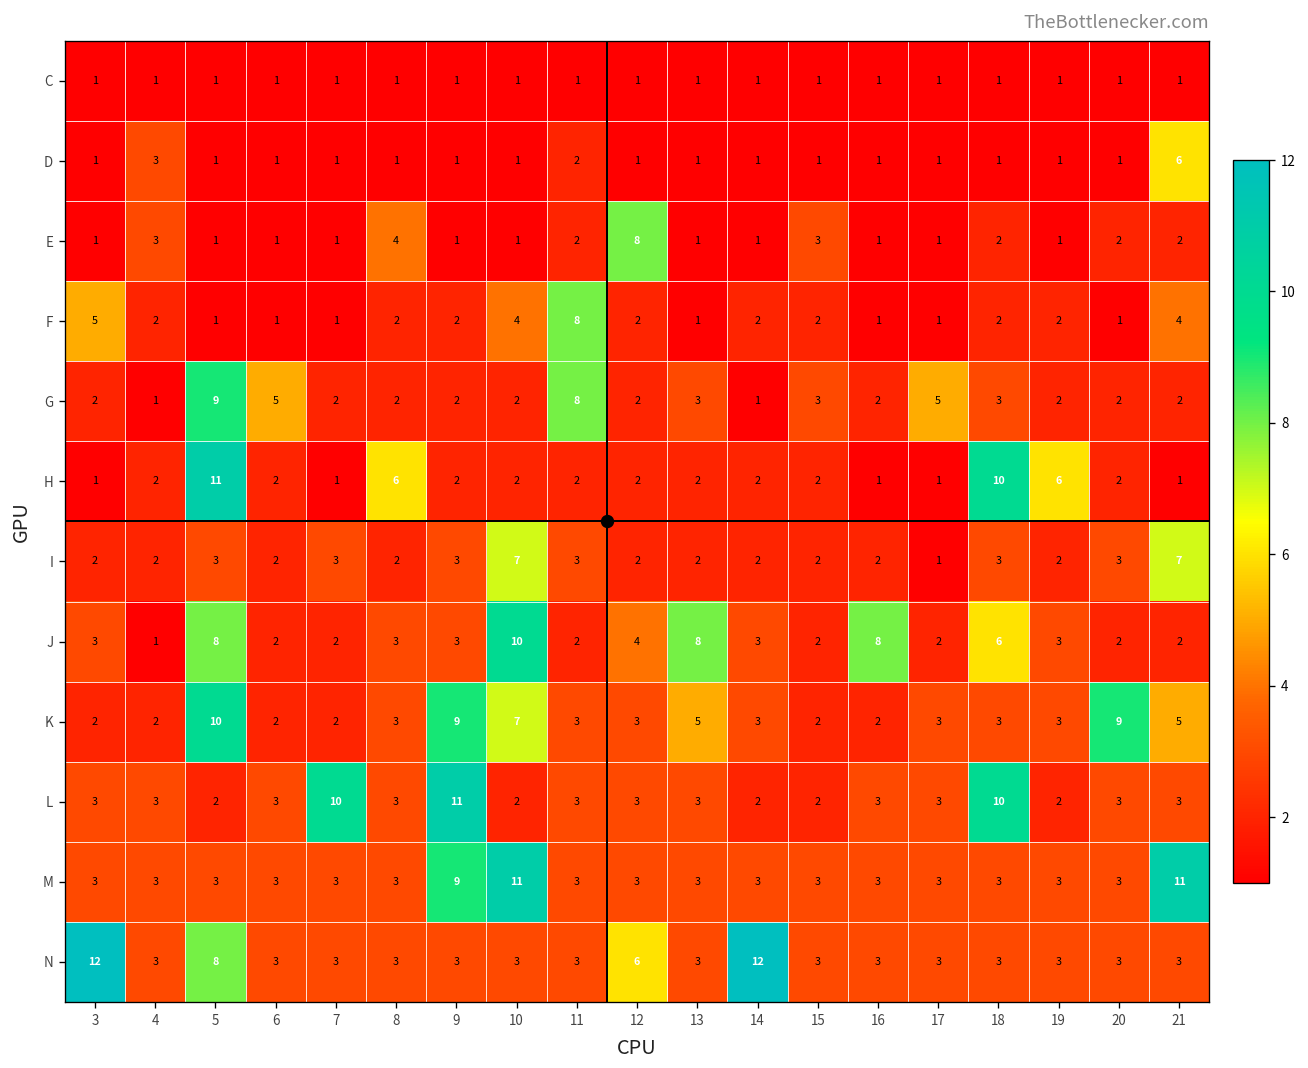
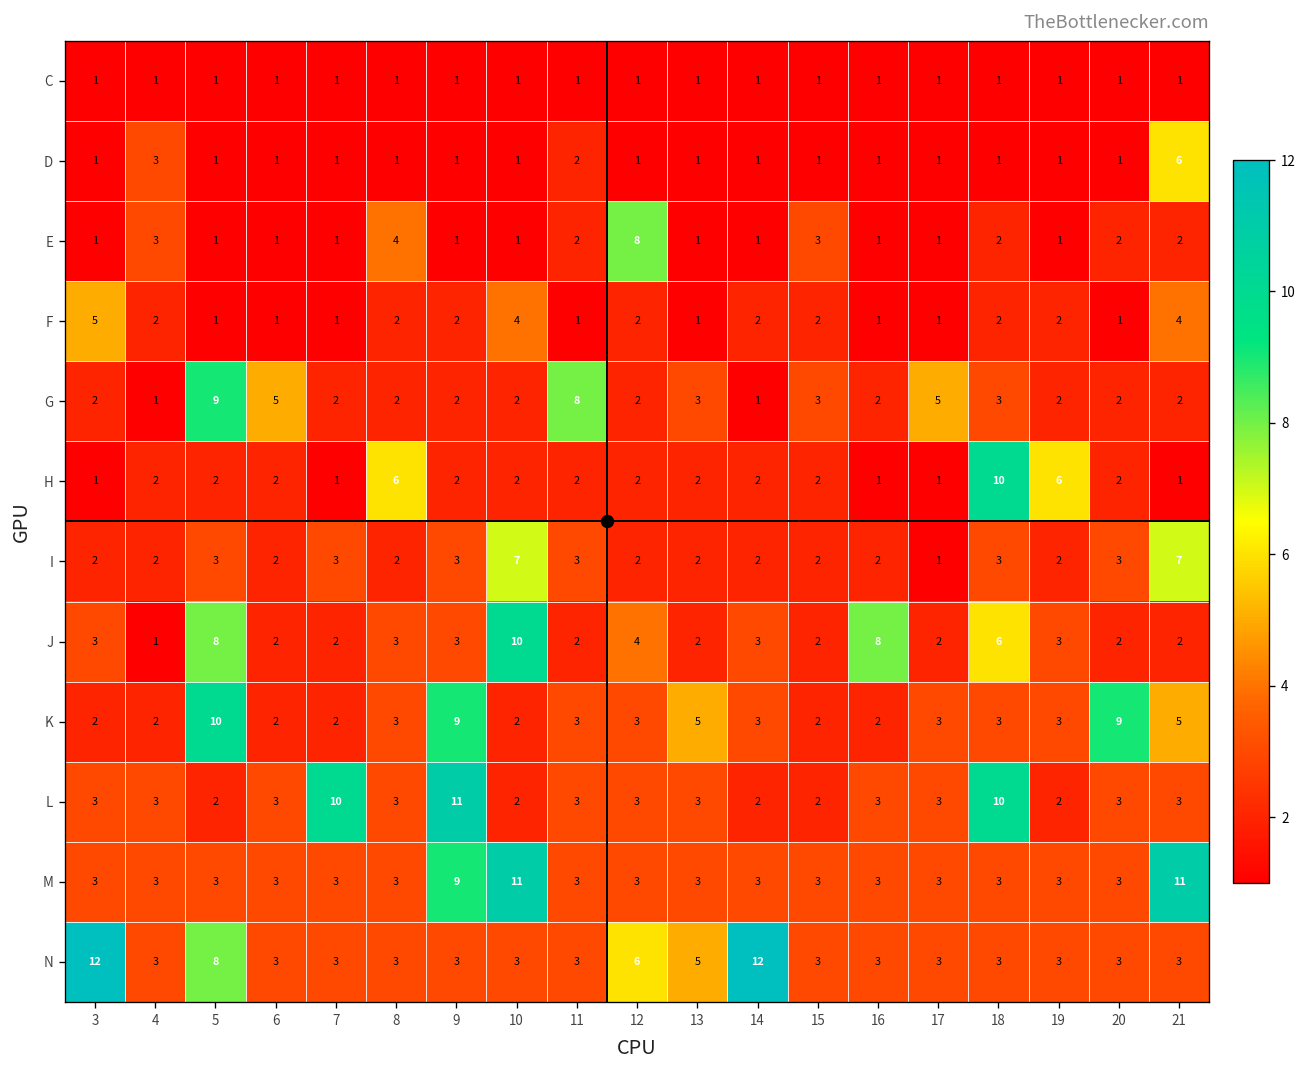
  {
    "F": {
      "3": 5,
      "4": 2,
      "5": 1,
      "6": 1,
      "7": 1,
      "8": 2,
      "9": 2,
      "10": 4,
-     "11": 8,
+     "11": 1,
      "12": 2,
      "13": 1,
      "14": 2,
      "15": 2,
      "16": 1,
      "17": 1,
      "18": 2,
      "19": 2,
      "20": 1,
      "21": 4
    },
    "H": {
      "3": 1,
      "4": 2,
-     "5": 11,
+     "5": 2,
      "6": 2,
      "7": 1,
      "8": 6,
      "9": 2,
      "10": 2,
      "11": 2,
      "12": 2,
      "13": 2,
      "14": 2,
      "15": 2,
      "16": 1,
      "17": 1,
      "18": 10,
      "19": 6,
      "20": 2,
      "21": 1
    },
    "J": {
      "3": 3,
      "4": 1,
      "5": 8,
      "6": 2,
      "7": 2,
      "8": 3,
      "9": 3,
      "10": 10,
      "11": 2,
      "12": 4,
-     "13": 8,
+     "13": 2,
      "14": 3,
      "15": 2,
      "16": 8,
      "17": 2,
      "18": 6,
      "19": 3,
      "20": 2,
      "21": 2
    },
    "K": {
      "3": 2,
      "4": 2,
      "5": 10,
      "6": 2,
      "7": 2,
      "8": 3,
      "9": 9,
-     "10": 7,
+     "10": 2,
      "11": 3,
      "12": 3,
      "13": 5,
      "14": 3,
      "15": 2,
      "16": 2,
      "17": 3,
      "18": 3,
      "19": 3,
      "20": 9,
      "21": 5
    },
    "N": {
      "3": 12,
      "4": 3,
      "5": 8,
      "6": 3,
      "7": 3,
      "8": 3,
      "9": 3,
      "10": 3,
      "11": 3,
      "12": 6,
-     "13": 3,
+     "13": 5,
      "14": 12,
      "15": 3,
      "16": 3,
      "17": 3,
      "18": 3,
      "19": 3,
      "20": 3,
      "21": 3
    }
  }
